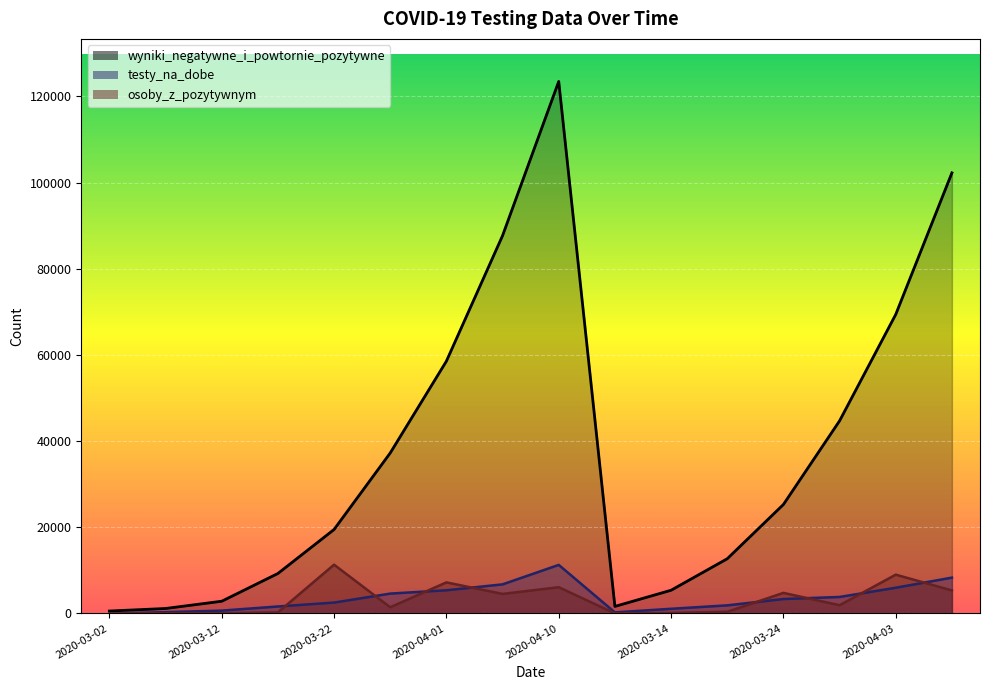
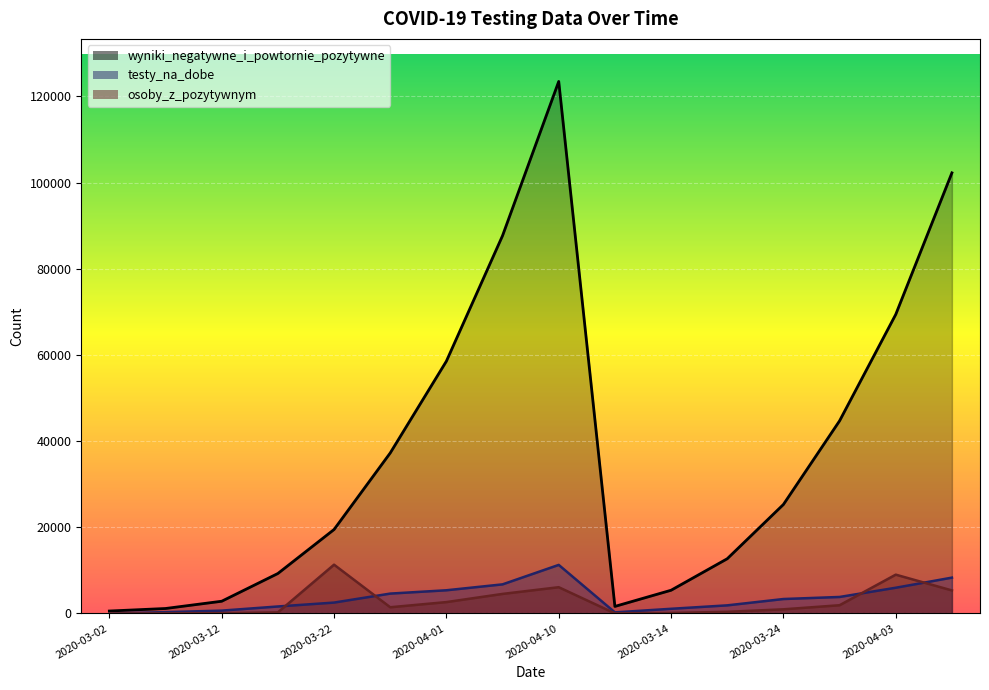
  {
    "osoby_z_pozytywnym": {
      "2020-03-12": 0,
      "2020-03-22": 11000,
-     "2020-04-01": 7000,
+     "2020-04-01": 3000,
      "2020-04-10": 6000,
      "2020-03-14": 0,
-     "2020-03-24": 5000,
+     "2020-03-24": 1000,
      "2020-04-03": 9000
    }
  }
